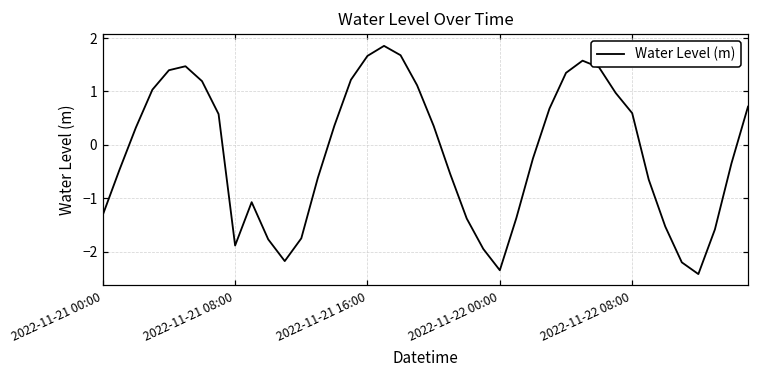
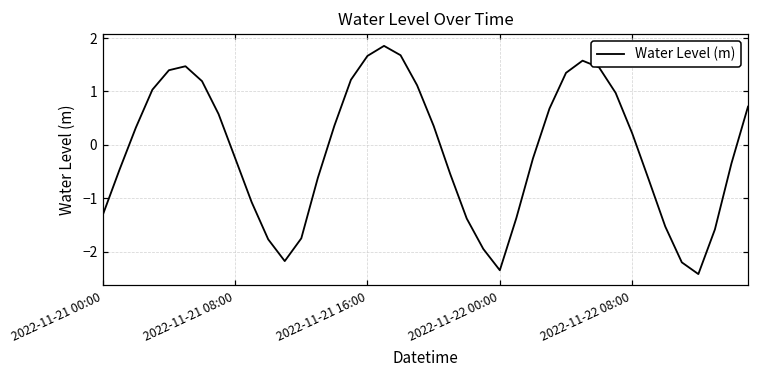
  {
    "2022-11-21 00:00": -1.3,
-   "2022-11-21 08:00": -1.9,
+   "2022-11-21 08:00": -0.2,
    "2022-11-21 16:00": 1.7,
    "2022-11-22 00:00": -2.3,
-   "2022-11-22 08:00": 0.6
+   "2022-11-22 08:00": 0.2
  }
